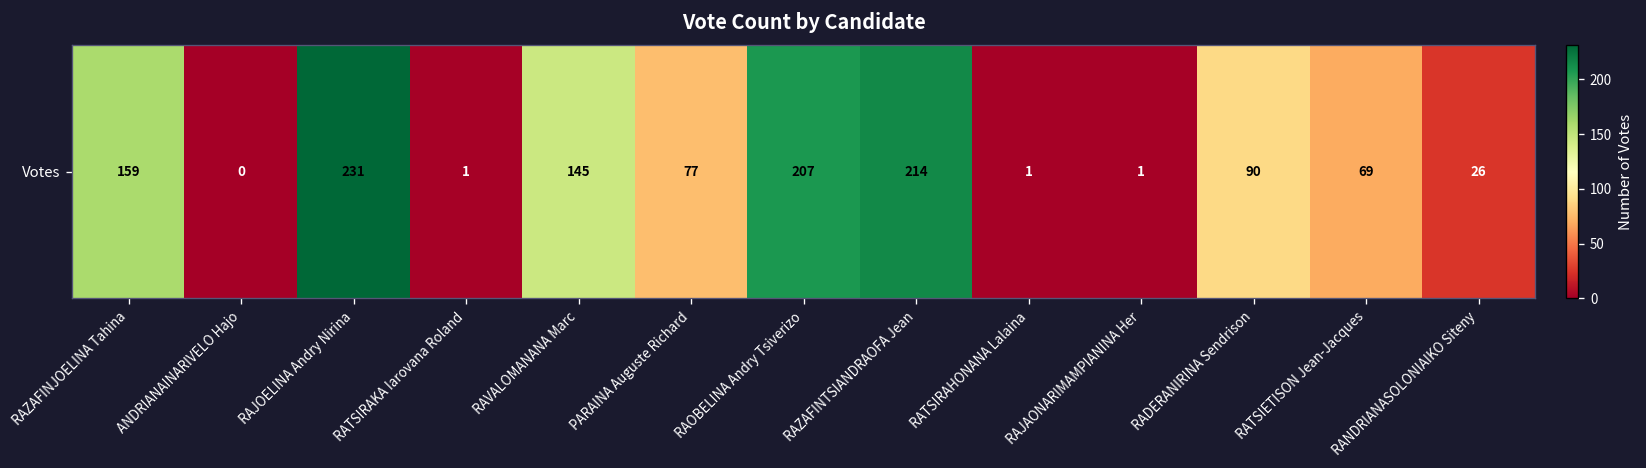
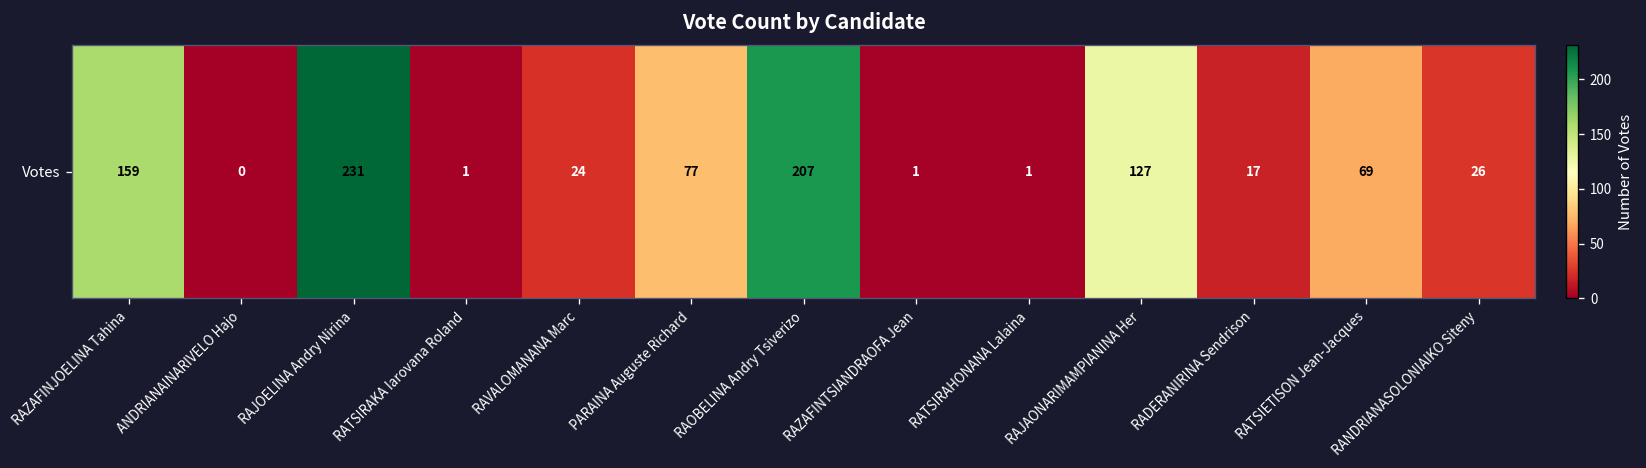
  {
    "Votes": {
      "RAZAFINJOELINA Tahina": 159,
      "ANDRIANAINARIVELO Hajo": 0,
      "RAJOELINA Andry Nirina": 231,
      "RATSIRAKA Iarovana Roland": 1,
-     "RAVALOMANANA Marc": 145,
+     "RAVALOMANANA Marc": 24,
      "PARAINA Auguste Richard": 77,
      "RAOBELINA Andry Tsiverizo": 207,
-     "RAZAFINTSIANDRAOFA Jean": 214,
+     "RAZAFINTSIANDRAOFA Jean": 1,
      "RATSIRAHONANA Lalaina": 1,
-     "RAJAONARIMAMPIANINA Her": 1,
-     "RADERANIRINA Sendrison": 90,
+     "RAJAONARIMAMPIANINA Her": 127,
+     "RADERANIRINA Sendrison": 17,
      "RATSIETISON Jean-Jacques": 69,
      "RANDRIANASOLONIAIKO Siteny": 26
    }
  }
